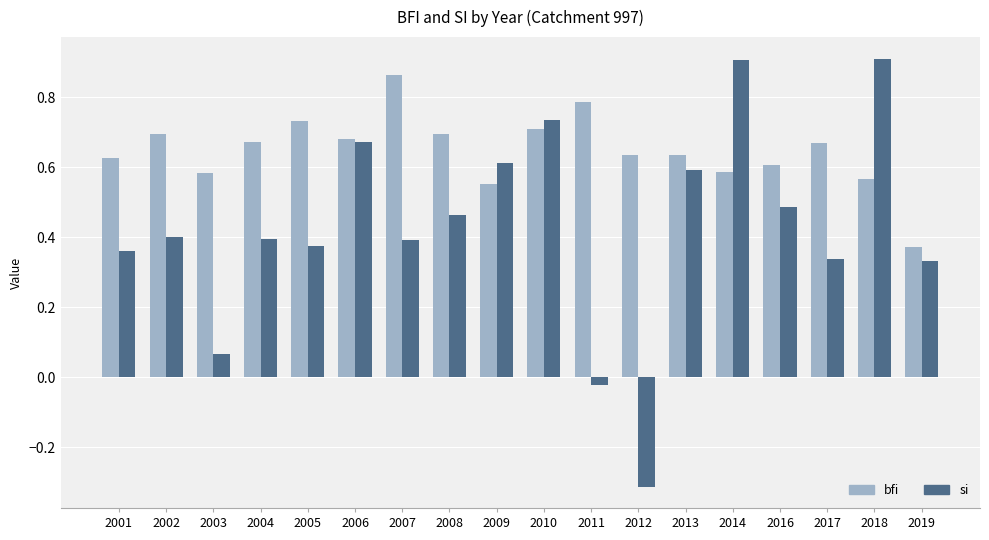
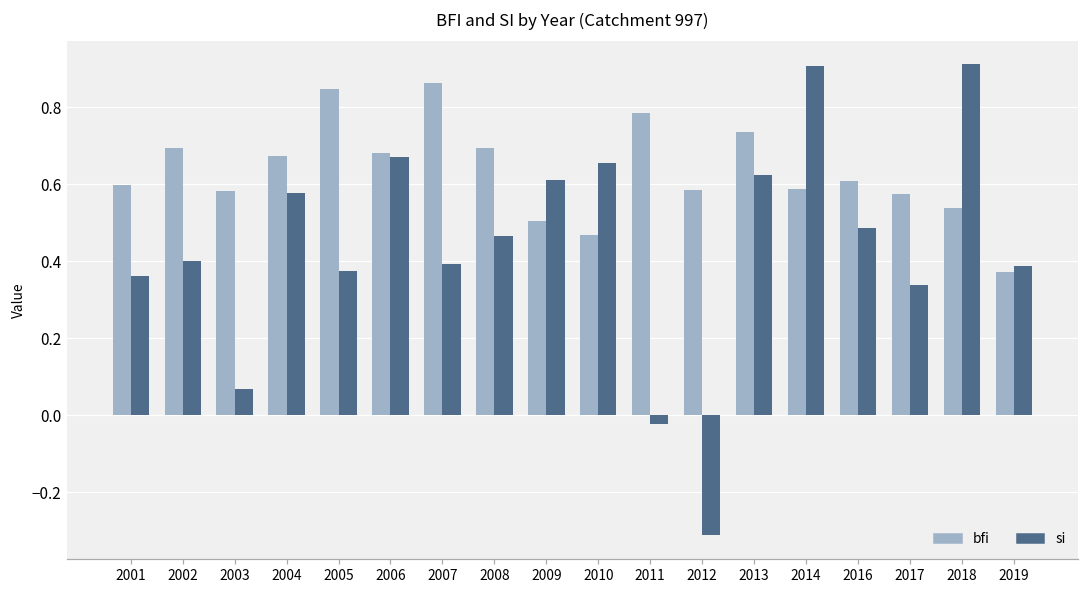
  {
    "bfi": {
-     "2001": 0.63,
+     "2001": 0.60,
      "2002": 0.69,
      "2003": 0.58,
      "2004": 0.67,
-     "2005": 0.73,
+     "2005": 0.85,
      "2006": 0.68,
      "2007": 0.86,
      "2008": 0.69,
-     "2009": 0.55,
-     "2010": 0.71,
+     "2009": 0.50,
+     "2010": 0.47,
      "2011": 0.79,
-     "2012": 0.63,
-     "2013": 0.64,
+     "2012": 0.59,
+     "2013": 0.74,
      "2014": 0.59,
      "2016": 0.61,
-     "2017": 0.67,
-     "2018": 0.57,
+     "2017": 0.57,
+     "2018": 0.54,
      "2019": 0.37
    },
    "si": {
      "2001": 0.36,
      "2002": 0.40,
      "2003": 0.07,
-     "2004": 0.39,
+     "2004": 0.58,
      "2005": 0.38,
      "2006": 0.67,
      "2007": 0.39,
      "2008": 0.46,
      "2009": 0.61,
-     "2010": 0.74,
+     "2010": 0.66,
      "2011": -0.02,
      "2012": -0.31,
-     "2013": 0.59,
+     "2013": 0.62,
      "2014": 0.91,
      "2016": 0.49,
      "2017": 0.34,
      "2018": 0.91,
-     "2019": 0.33
+     "2019": 0.39
    }
  }
